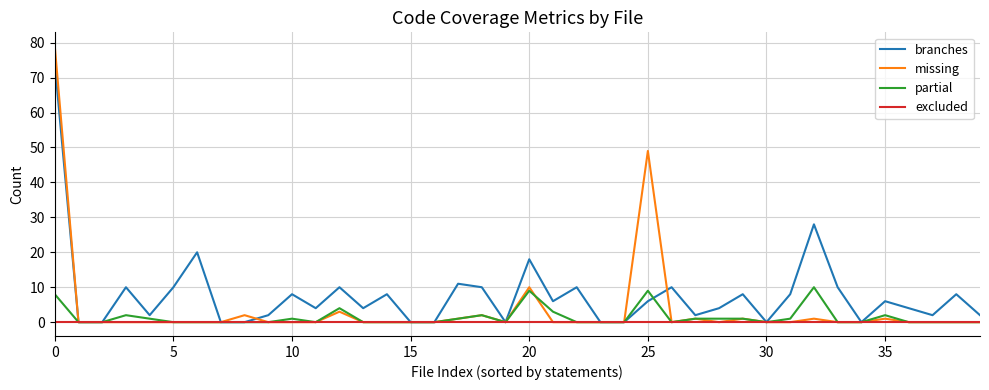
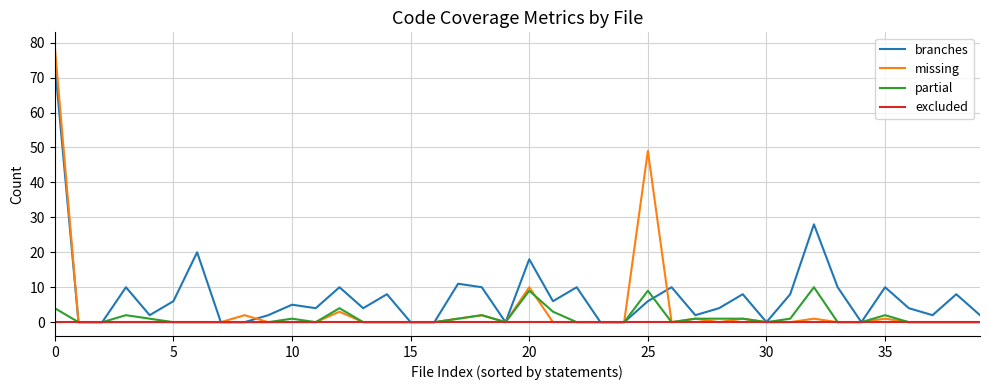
  {
    "branches": {
      "0": 74,
-     "5": 10,
-     "10": 8,
+     "5": 6,
+     "10": 5,
      "20": 18,
      "25": 6,
-     "35": 6
+     "35": 10
    },
    "missing": {
      "0": 79,
      "20": 10,
      "25": 49,
      "35": 1
    },
    "partial": {
-     "0": 8,
+     "0": 4,
      "10": 1,
      "20": 9,
      "25": 9,
      "35": 2
    },
    "excluded": {
      "0": 0,
      "20": 0,
      "25": 0,
      "35": 0
    }
  }
